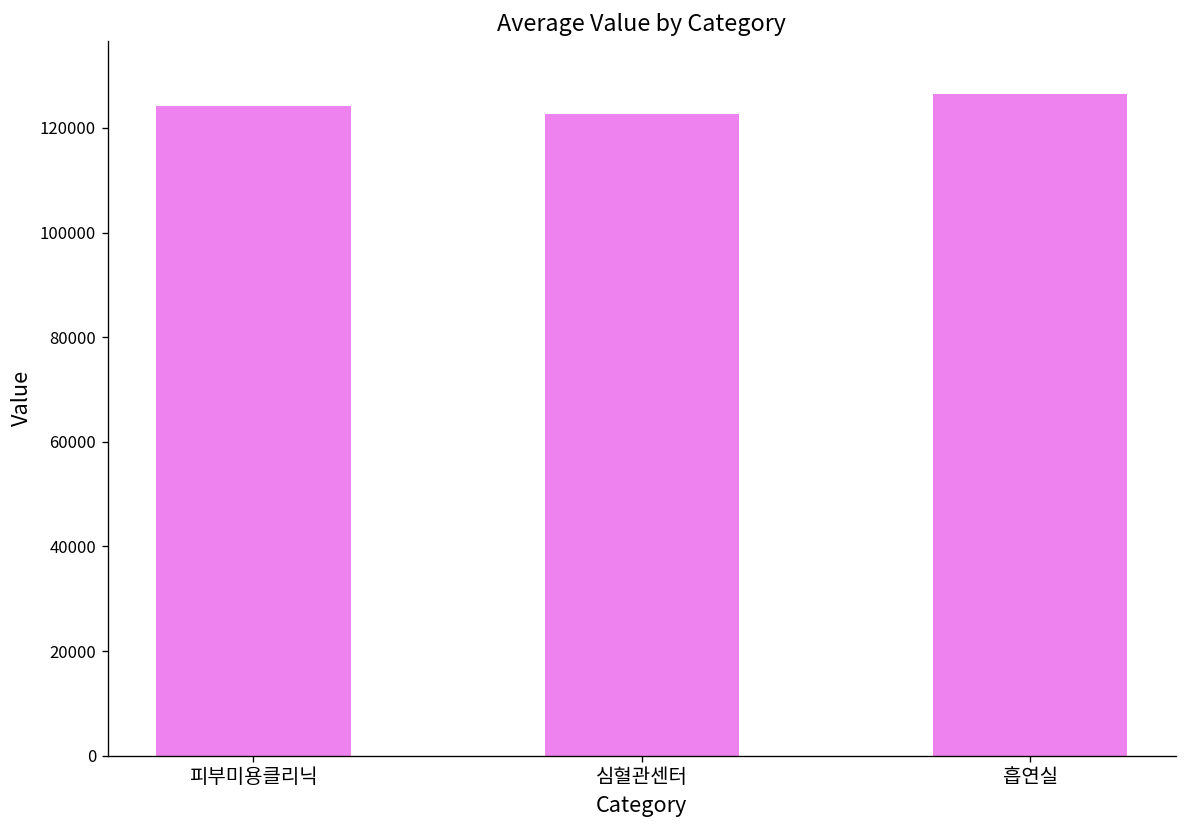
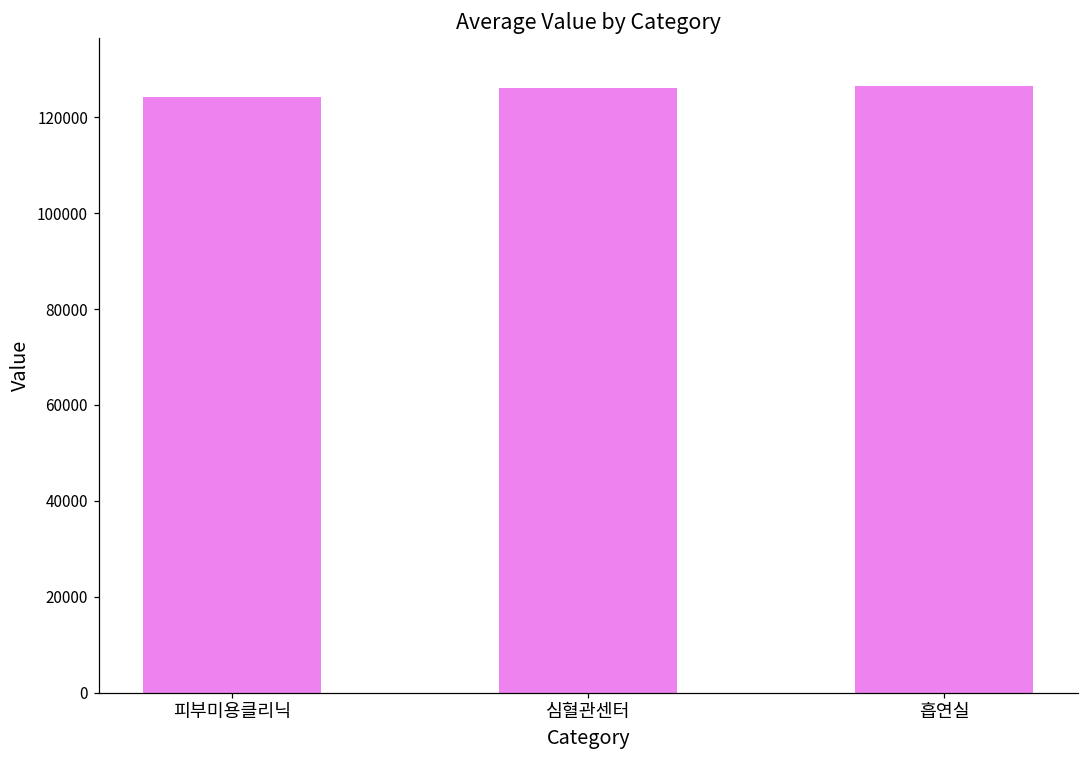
  {
    "피부미용클리닉": 124000,
-   "심혈관센터": 123000,
+   "심혈관센터": 126000,
    "흡연실": 126000
  }
